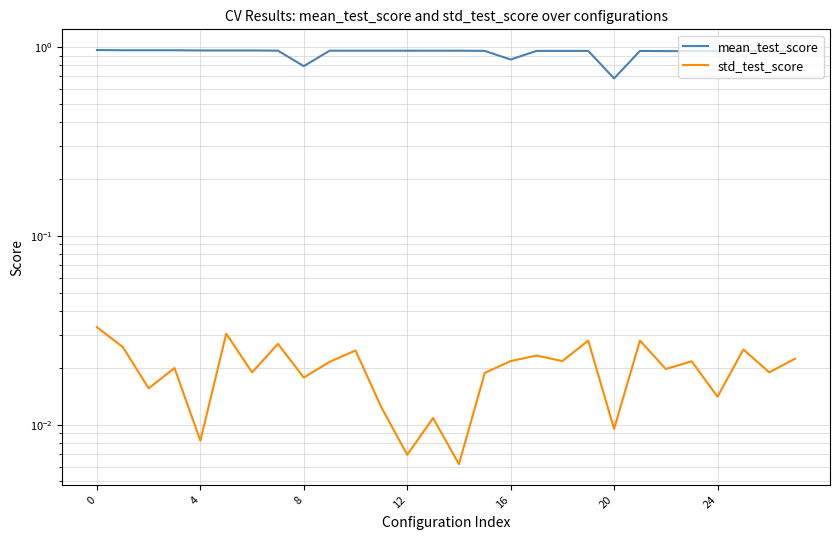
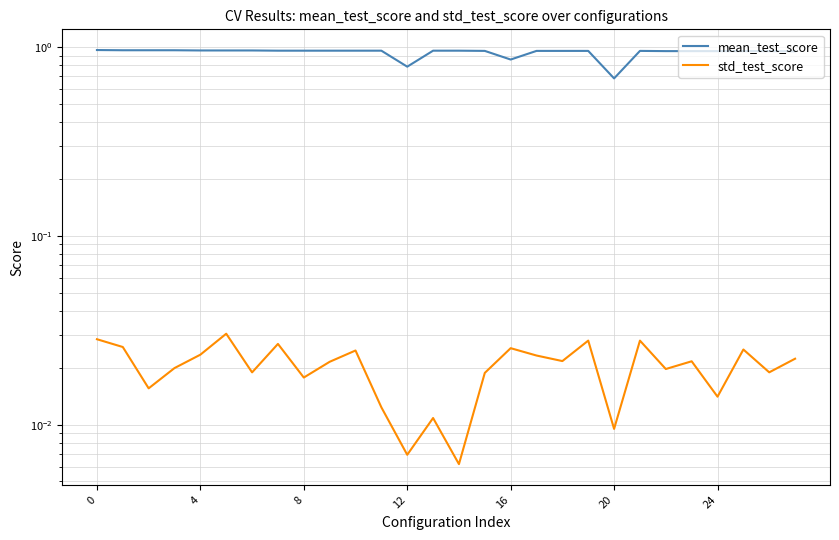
  {
    "mean_test_score": {
      "0": 1.0,
      "4": 1.0,
-     "8": 0.79,
-     "12": 1.0,
+     "8": 1.0,
+     "12": 0.79,
      "16": 0.9,
      "20": 0.68
    },
    "std_test_score": {
-     "0": 0.033,
-     "4": 0.008,
+     "0": 0.028,
+     "4": 0.023,
      "8": 0.018,
      "12": 0.007,
-     "16": 0.022,
+     "16": 0.025,
      "20": 0.009,
      "24": 0.014
    }
  }
